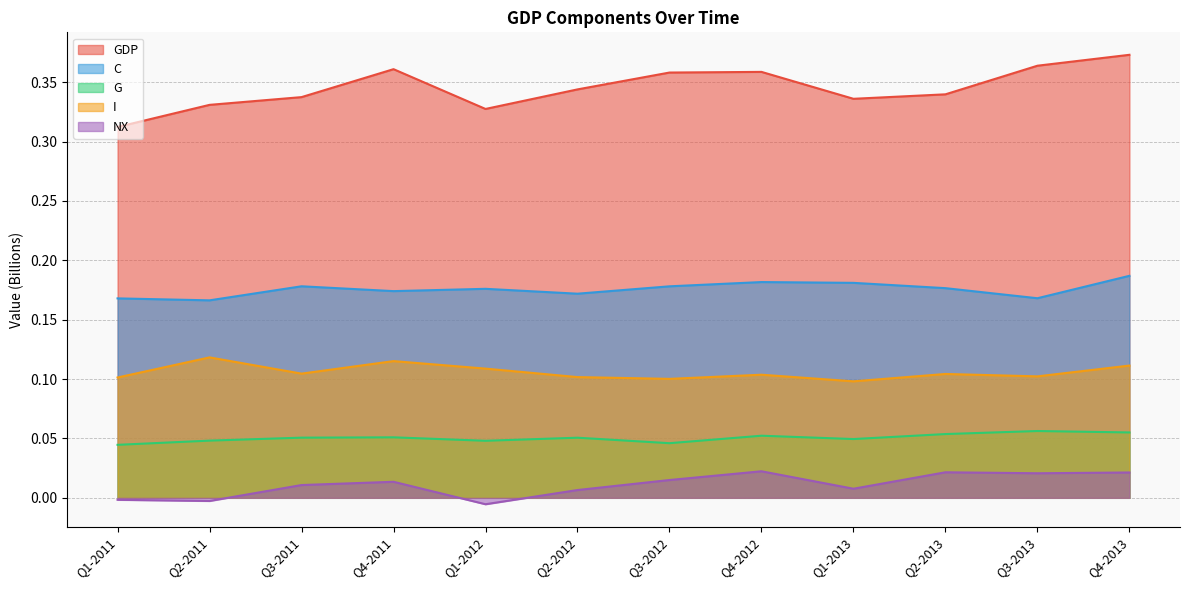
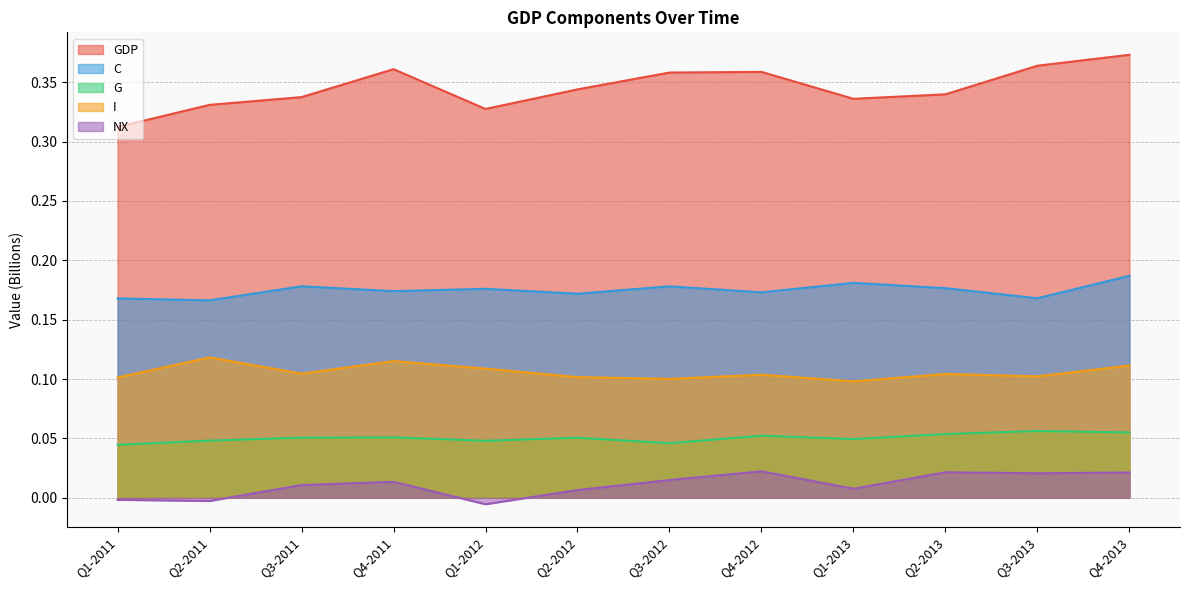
  {
    "GDP": {
      "Q2-2011": 0.331,
      "Q3-2011": 0.337,
      "Q4-2011": 0.361,
      "Q1-2012": 0.327,
      "Q2-2012": 0.344,
      "Q3-2012": 0.358,
      "Q4-2012": 0.359,
      "Q1-2013": 0.336,
      "Q2-2013": 0.340,
      "Q3-2013": 0.364,
      "Q4-2013": 0.373
    },
    "C": {
      "Q1-2011": 0.168,
      "Q2-2011": 0.166,
      "Q3-2011": 0.178,
      "Q4-2011": 0.174,
      "Q1-2012": 0.176,
      "Q2-2012": 0.172,
      "Q3-2012": 0.178,
-     "Q4-2012": 0.182,
+     "Q4-2012": 0.173,
      "Q1-2013": 0.181,
      "Q2-2013": 0.177,
      "Q3-2013": 0.168,
      "Q4-2013": 0.187
    },
    "G": {
      "Q1-2011": 0.045,
      "Q2-2011": 0.048,
      "Q3-2011": 0.051,
      "Q4-2011": 0.051,
      "Q1-2012": 0.048,
      "Q2-2012": 0.051,
      "Q3-2012": 0.046,
      "Q4-2012": 0.052,
      "Q1-2013": 0.049,
      "Q2-2013": 0.054,
      "Q3-2013": 0.056,
      "Q4-2013": 0.055
    },
    "I": {
      "Q1-2011": 0.101,
      "Q2-2011": 0.118,
      "Q3-2011": 0.105,
      "Q4-2011": 0.115,
      "Q1-2012": 0.109,
      "Q2-2012": 0.102,
      "Q3-2012": 0.100,
      "Q4-2012": 0.104,
      "Q1-2013": 0.098,
      "Q2-2013": 0.104,
      "Q3-2013": 0.102,
      "Q4-2013": 0.111
    }
  }
